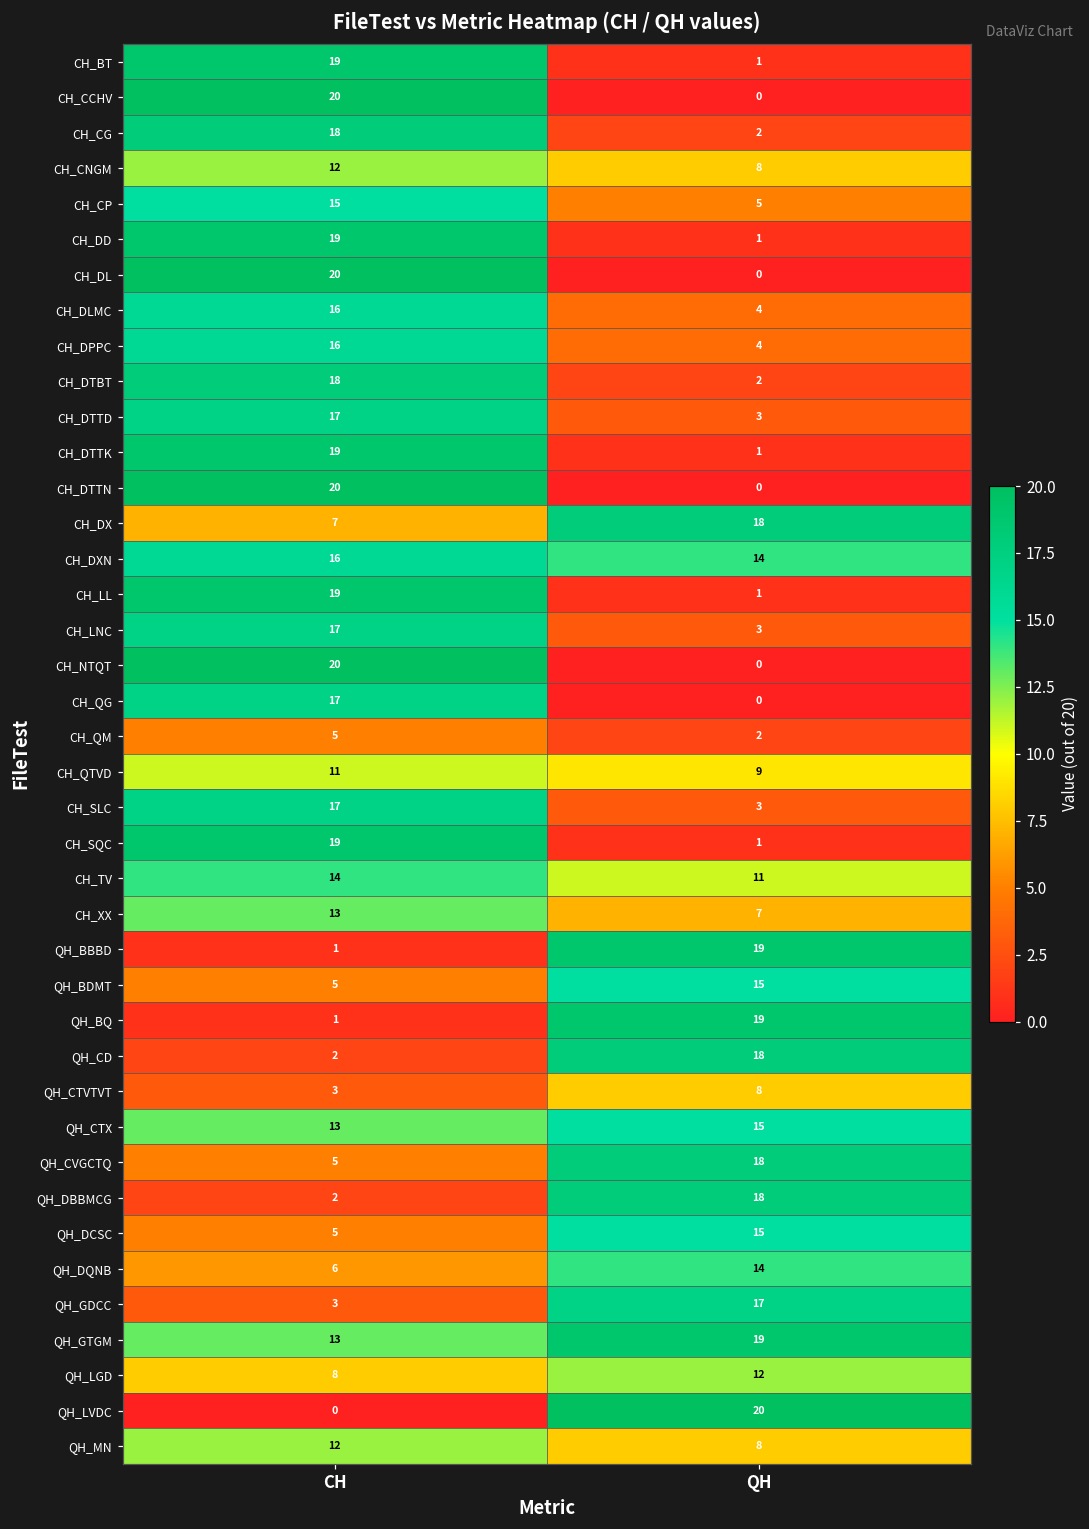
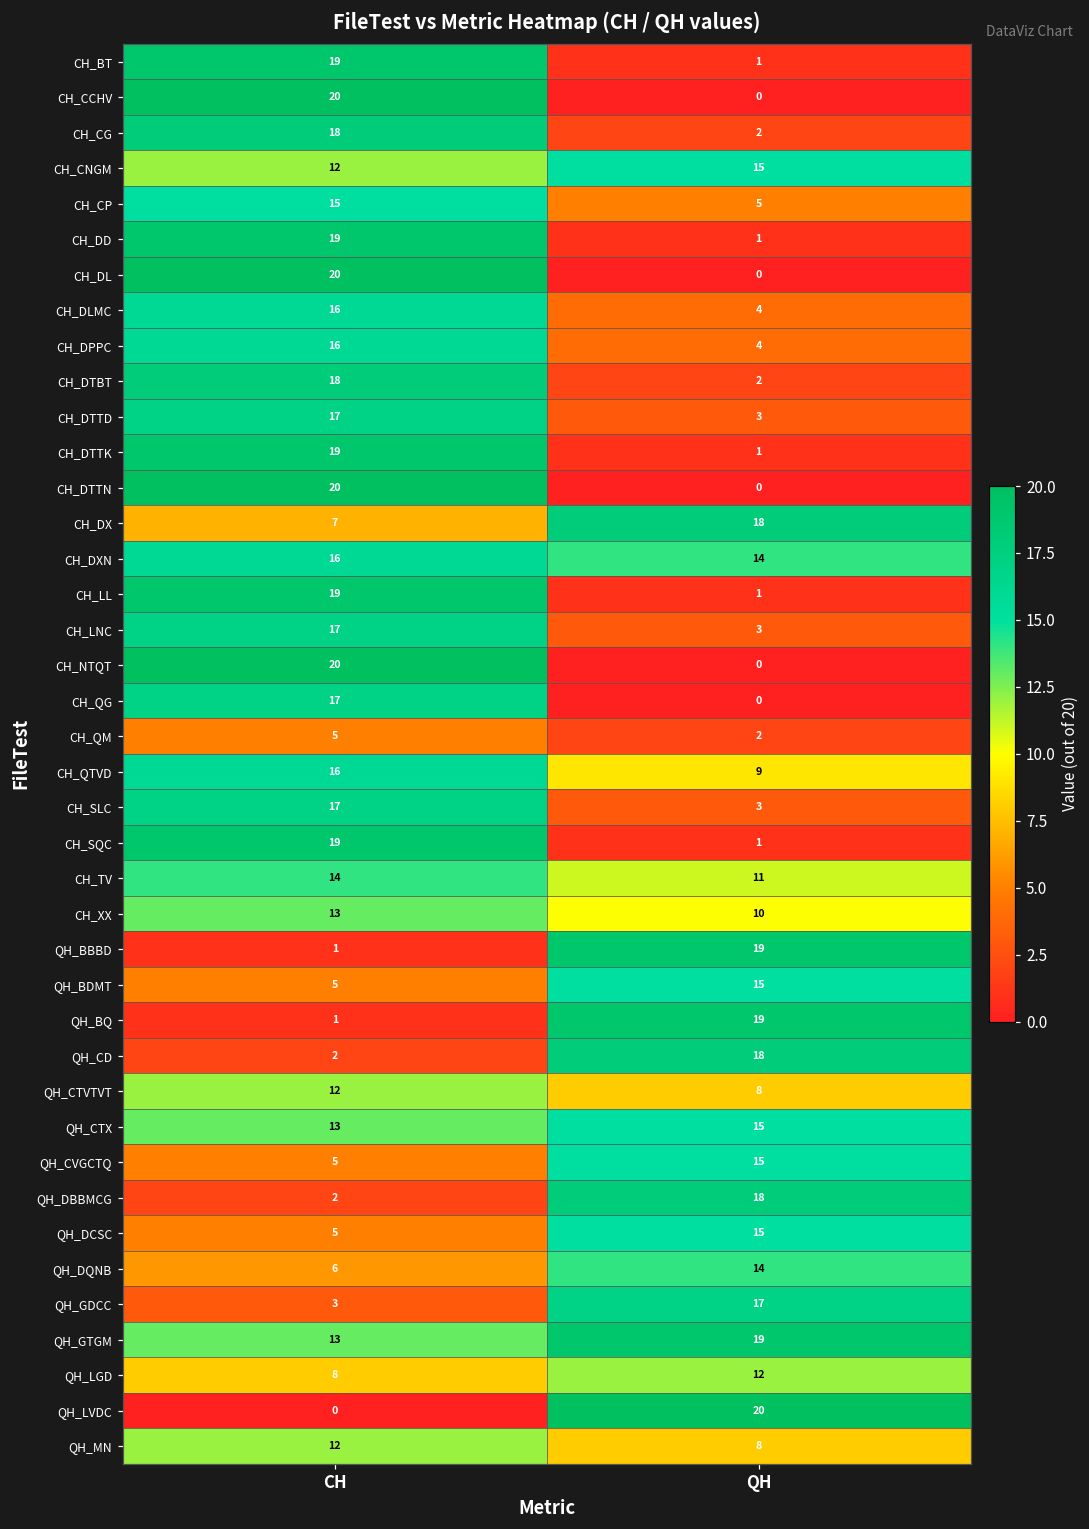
  {
    "CH_BT": {
      "CH": 19,
      "QH": 1
    },
    "CH_CCHV": {
      "CH": 20,
      "QH": 0
    },
    "CH_CG": {
      "CH": 18,
      "QH": 2
    },
    "CH_CNGM": {
      "CH": 12,
-     "QH": 8
+     "QH": 15
    },
    "CH_CP": {
      "CH": 15,
      "QH": 5
    },
    "CH_DD": {
      "CH": 19,
      "QH": 1
    },
    "CH_DL": {
      "CH": 20,
      "QH": 0
    },
    "CH_DLMC": {
      "CH": 16,
      "QH": 4
    },
    "CH_DPPC": {
      "CH": 16,
      "QH": 4
    },
    "CH_DTBT": {
      "CH": 18,
      "QH": 2
    },
    "CH_DTTD": {
      "CH": 17,
      "QH": 3
    },
    "CH_DTTK": {
      "CH": 19,
      "QH": 1
    },
    "CH_DTTN": {
      "CH": 20,
      "QH": 0
    },
    "CH_DX": {
      "CH": 7,
      "QH": 18
    },
    "CH_DXN": {
      "CH": 16,
      "QH": 14
    },
    "CH_LL": {
      "CH": 19,
      "QH": 1
    },
    "CH_LNC": {
      "CH": 17,
      "QH": 3
    },
    "CH_NTQT": {
      "CH": 20,
      "QH": 0
    },
    "CH_QG": {
      "CH": 17,
      "QH": 0
    },
    "CH_QM": {
      "CH": 5,
      "QH": 2
    },
    "CH_QTVD": {
-     "CH": 11,
+     "CH": 16,
      "QH": 9
    },
    "CH_SLC": {
      "CH": 17,
      "QH": 3
    },
    "CH_SQC": {
      "CH": 19,
      "QH": 1
    },
    "CH_TV": {
      "CH": 14,
      "QH": 11
    },
    "CH_XX": {
      "CH": 13,
-     "QH": 7
+     "QH": 10
    },
    "QH_BBBD": {
      "CH": 1,
      "QH": 19
    },
    "QH_BDMT": {
      "CH": 5,
      "QH": 15
    },
    "QH_BQ": {
      "CH": 1,
      "QH": 19
    },
    "QH_CD": {
      "CH": 2,
      "QH": 18
    },
    "QH_CTVTVT": {
-     "CH": 3,
+     "CH": 12,
      "QH": 8
    },
    "QH_CTX": {
      "CH": 13,
      "QH": 15
    },
    "QH_CVGCTQ": {
      "CH": 5,
-     "QH": 18
+     "QH": 15
    },
    "QH_DBBMCG": {
      "CH": 2,
      "QH": 18
    },
    "QH_DCSC": {
      "CH": 5,
      "QH": 15
    },
    "QH_DQNB": {
      "CH": 6,
      "QH": 14
    },
    "QH_GDCC": {
      "CH": 3,
      "QH": 17
    },
    "QH_GTGM": {
      "CH": 13,
      "QH": 19
    },
    "QH_LGD": {
      "CH": 8,
      "QH": 12
    },
    "QH_LVDC": {
      "CH": 0,
      "QH": 20
    },
    "QH_MN": {
      "CH": 12,
      "QH": 8
    }
  }
